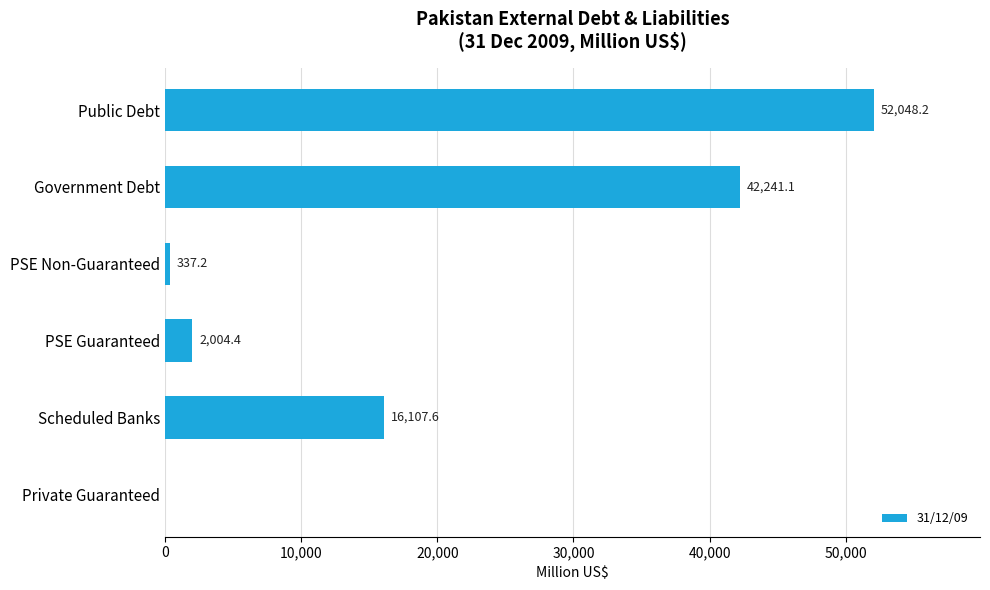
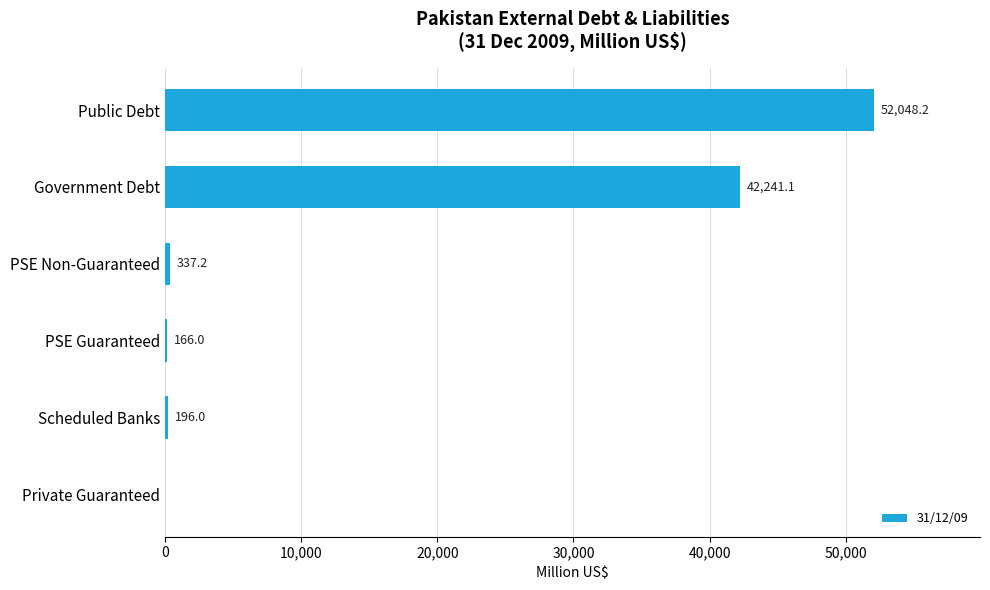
  {
    "Public Debt": "52,048.2",
    "Government Debt": "42,241.1",
    "PSE Non-Guaranteed": "337.2",
-   "PSE Guaranteed": "2,004.4",
-   "Scheduled Banks": "16,107.6"
+   "PSE Guaranteed": "166.0",
+   "Scheduled Banks": "196.0"
  }
